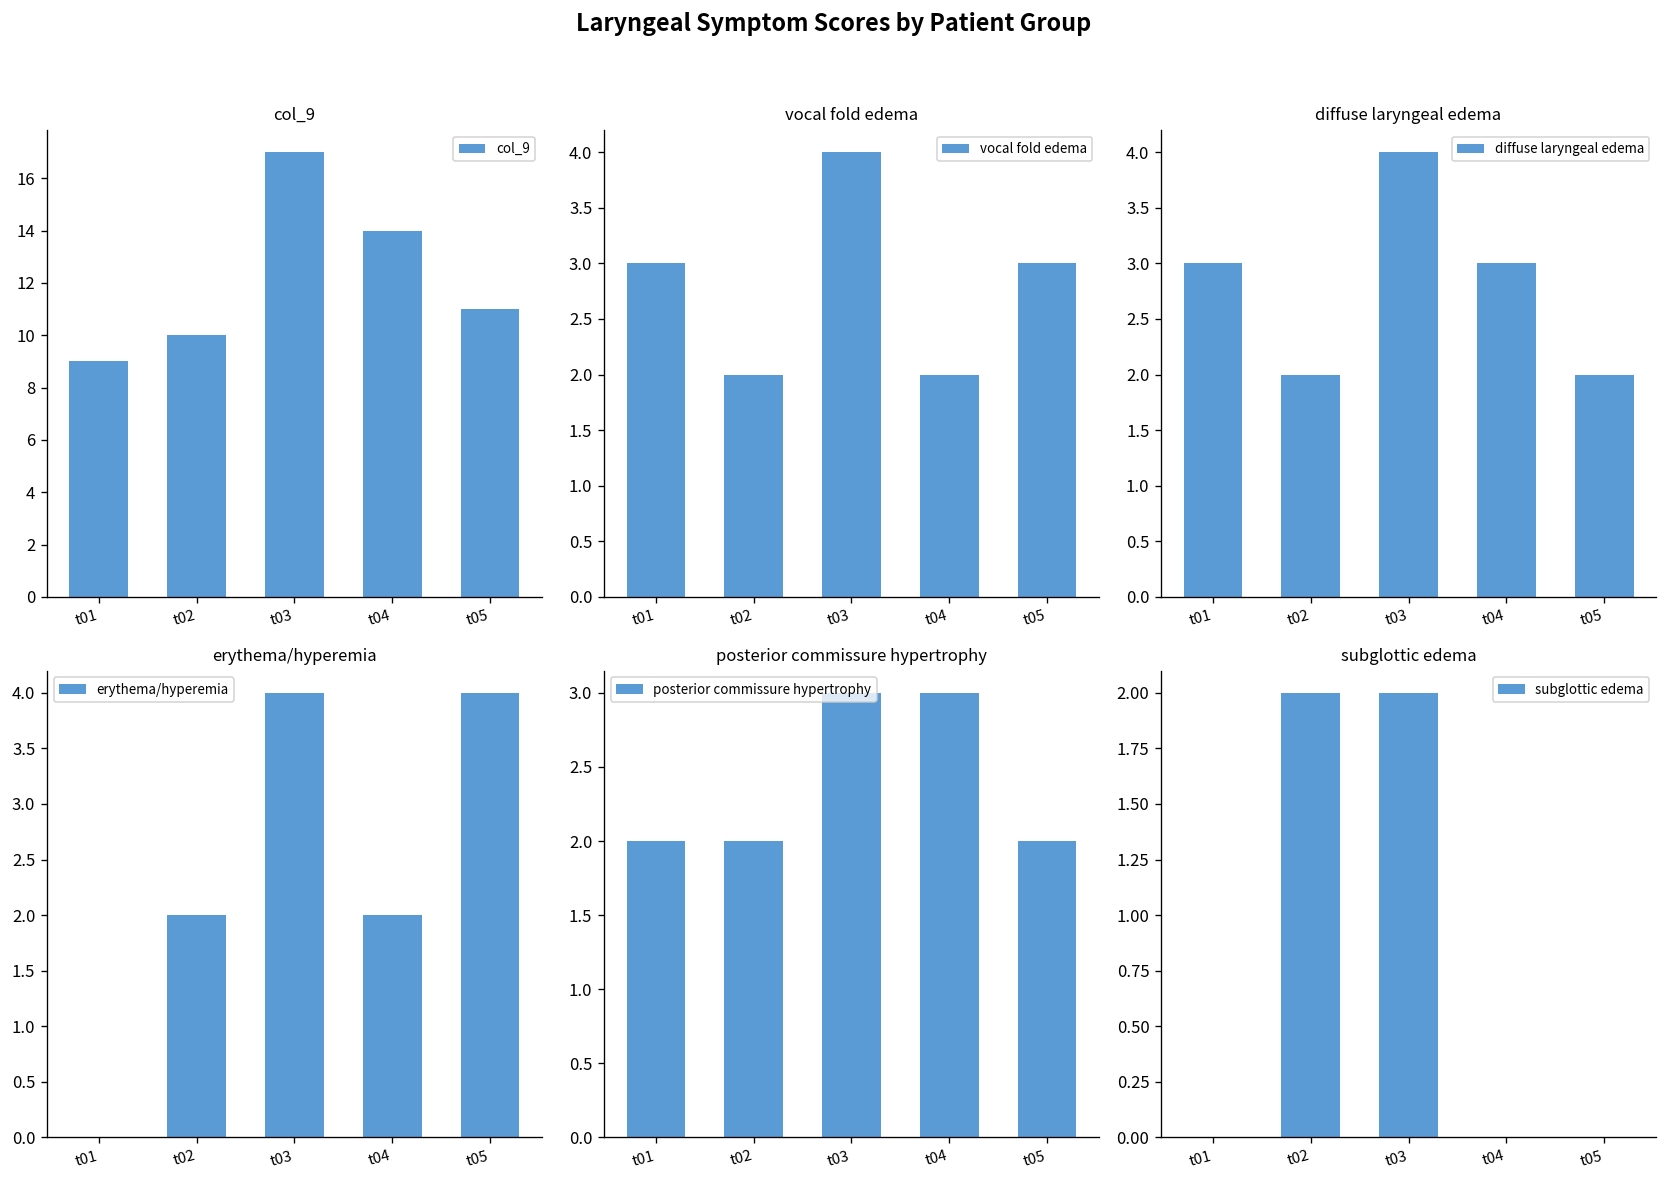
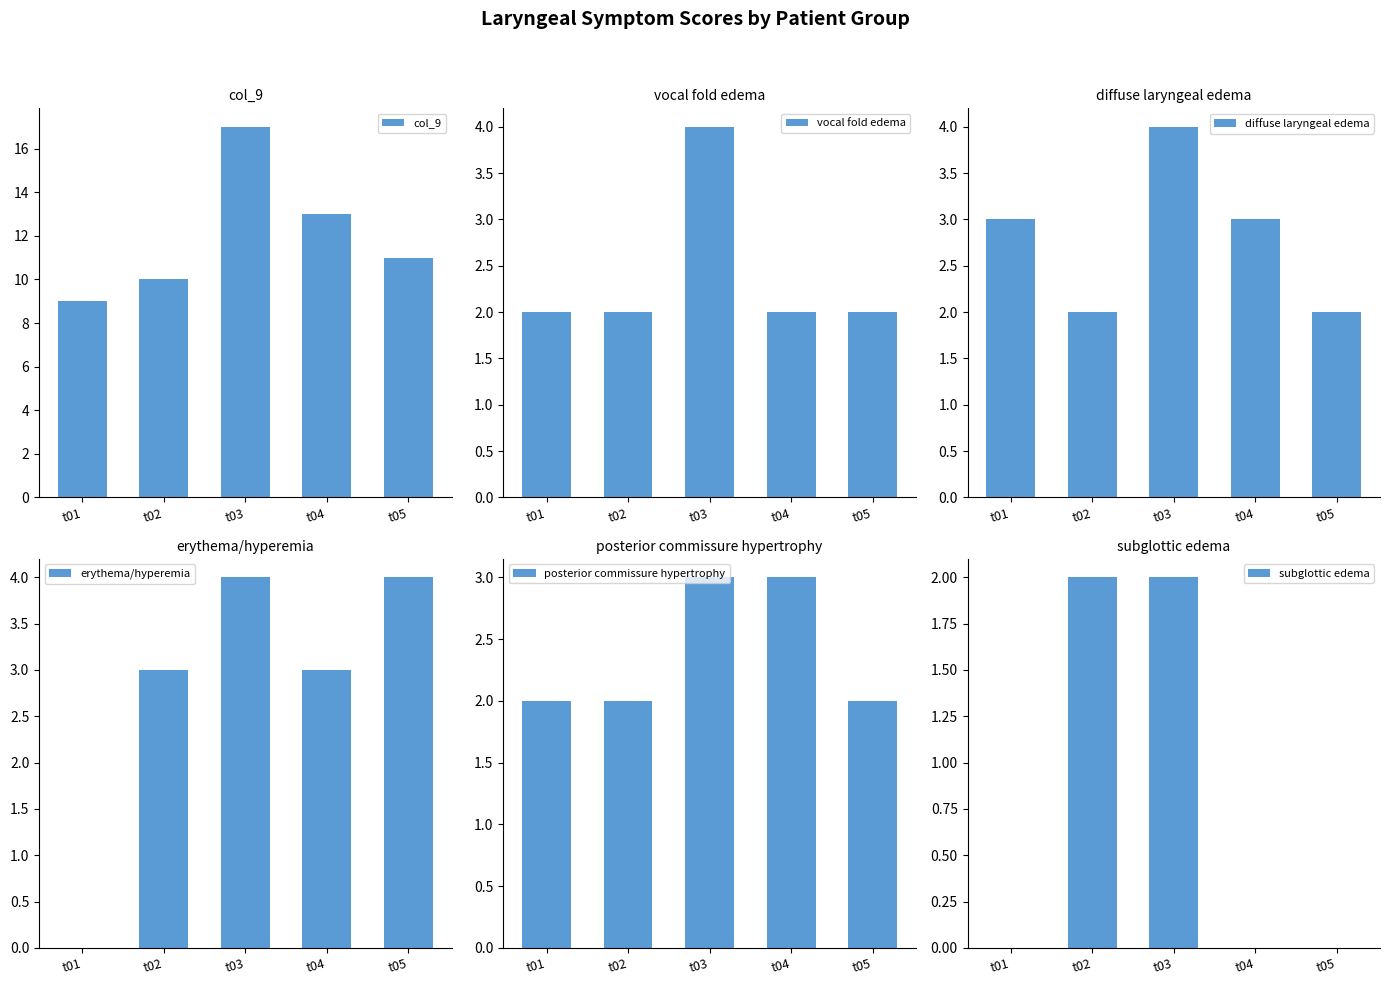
  {
    "col_9": {
      "t01": 9,
      "t02": 10,
      "t03": 17,
-     "t04": 14,
+     "t04": 13,
      "t05": 11
    },
    "vocal fold edema": {
-     "t01": 3,
+     "t01": 2,
      "t02": 2,
      "t03": 4,
      "t04": 2,
-     "t05": 3
+     "t05": 2
    },
    "diffuse laryngeal edema": {
      "t01": 3.0,
      "t02": 2.0,
      "t03": 4.0,
      "t04": 3.0,
      "t05": 2.0
    },
    "erythema/hyperemia": {
      "t01": 0,
-     "t02": 2,
+     "t02": 3,
      "t03": 4,
-     "t04": 2,
+     "t04": 3,
      "t05": 4
    },
    "posterior commissure hypertrophy": {
      "t01": 2.00,
      "t02": 2.00,
      "t04": 3.00,
      "t05": 2.00
    },
    "subglottic edema": {
      "t01": 0.00,
      "t02": 2.00,
      "t03": 2.00,
      "t04": 0.00,
      "t05": 0.00
    }
  }
